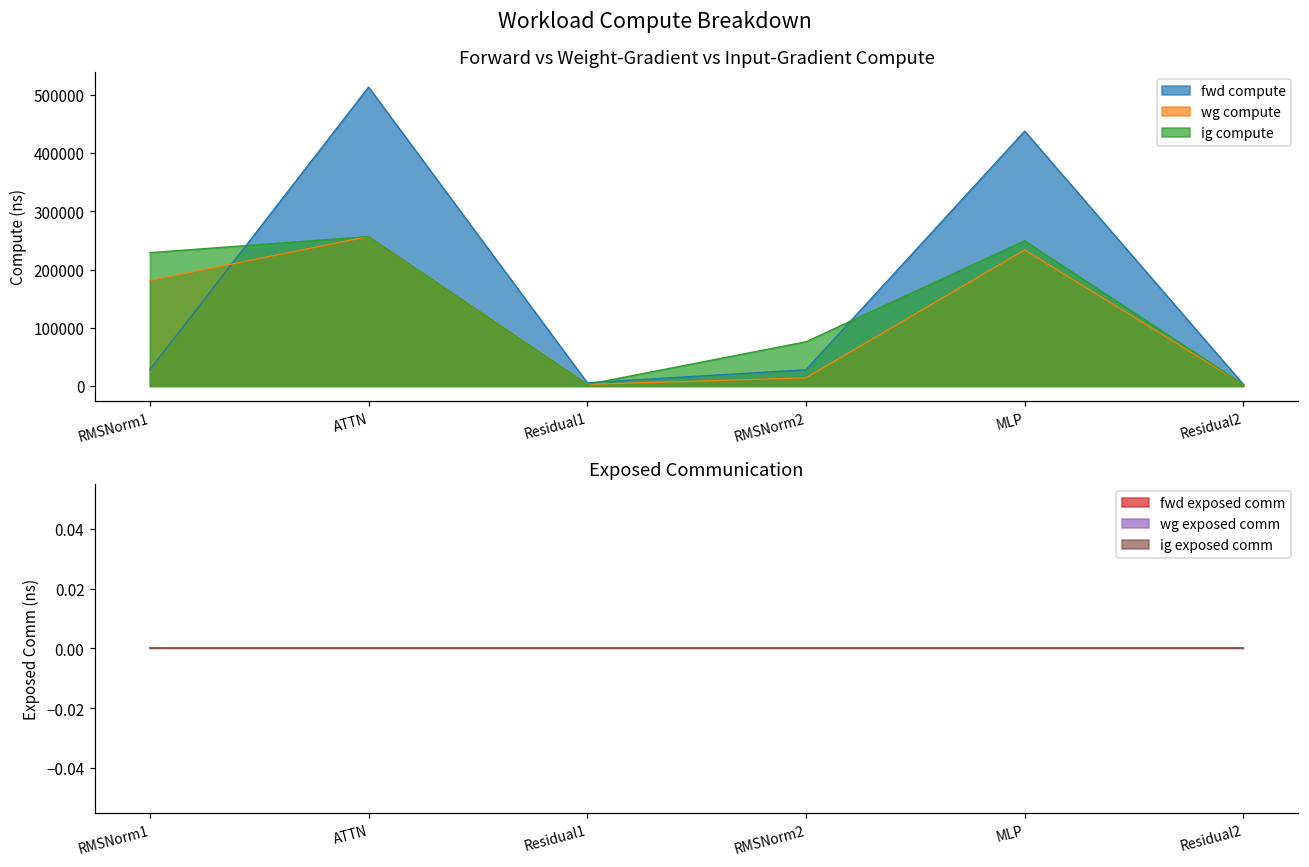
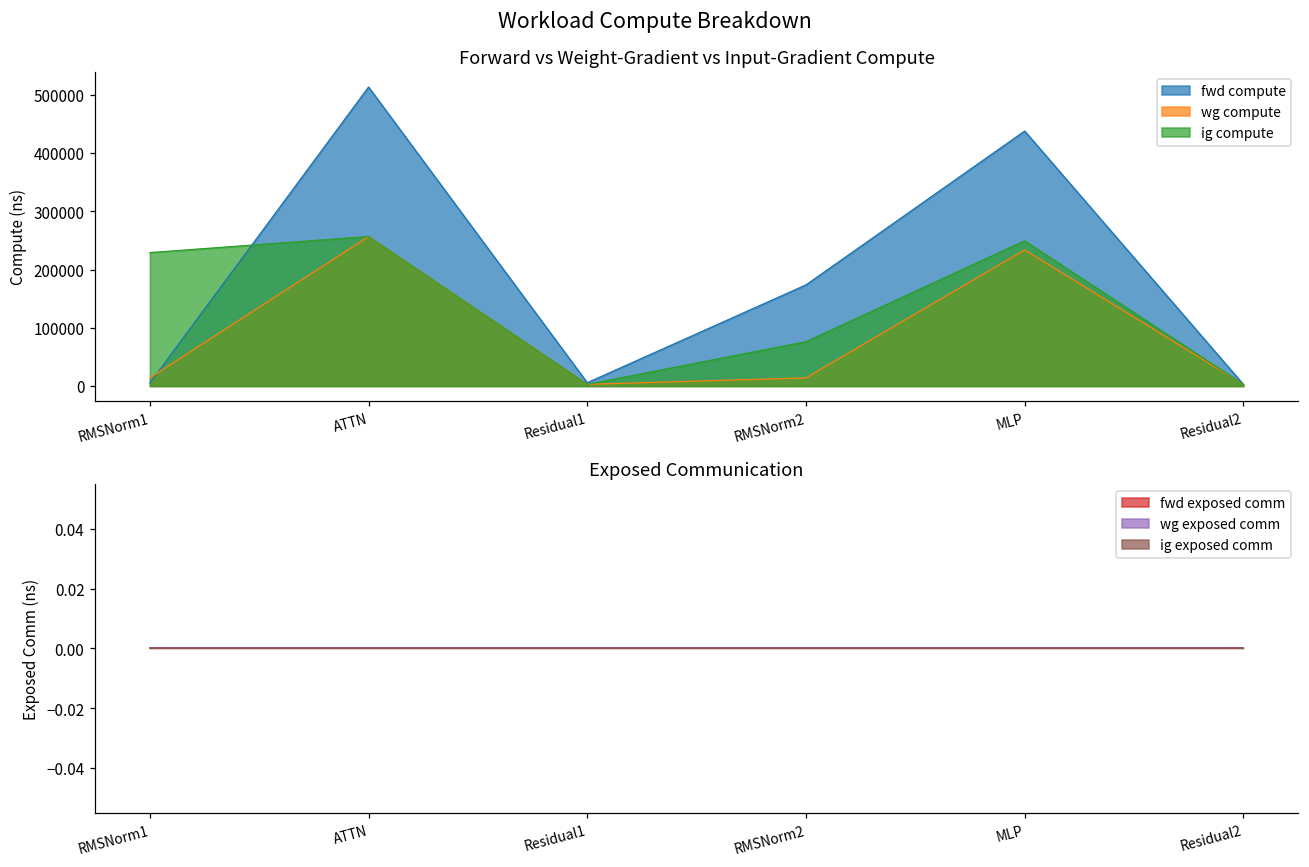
  {
    "Forward vs Weight-Gradient vs Input-Gradient Compute": {
      "fwd compute": {
-       "RMSNorm1": 30000,
+       "RMSNorm1": 10000,
        "ATTN": 510000,
-       "RMSNorm2": 30000,
+       "RMSNorm2": 170000,
        "MLP": 440000
      },
      "wg compute": {
-       "RMSNorm1": 180000,
+       "RMSNorm1": 10000,
        "RMSNorm2": 10000,
        "MLP": 230000
      },
      "ig compute": {
        "RMSNorm1": 230000,
        "RMSNorm2": 80000,
        "MLP": 250000
      }
    },
    "Exposed Communication": {
      "RMSNorm1": 0.000,
      "ATTN": 0.000,
      "Residual1": 0.000,
      "RMSNorm2": 0.000,
      "MLP": 0.000,
      "Residual2": 0.000
    }
  }
